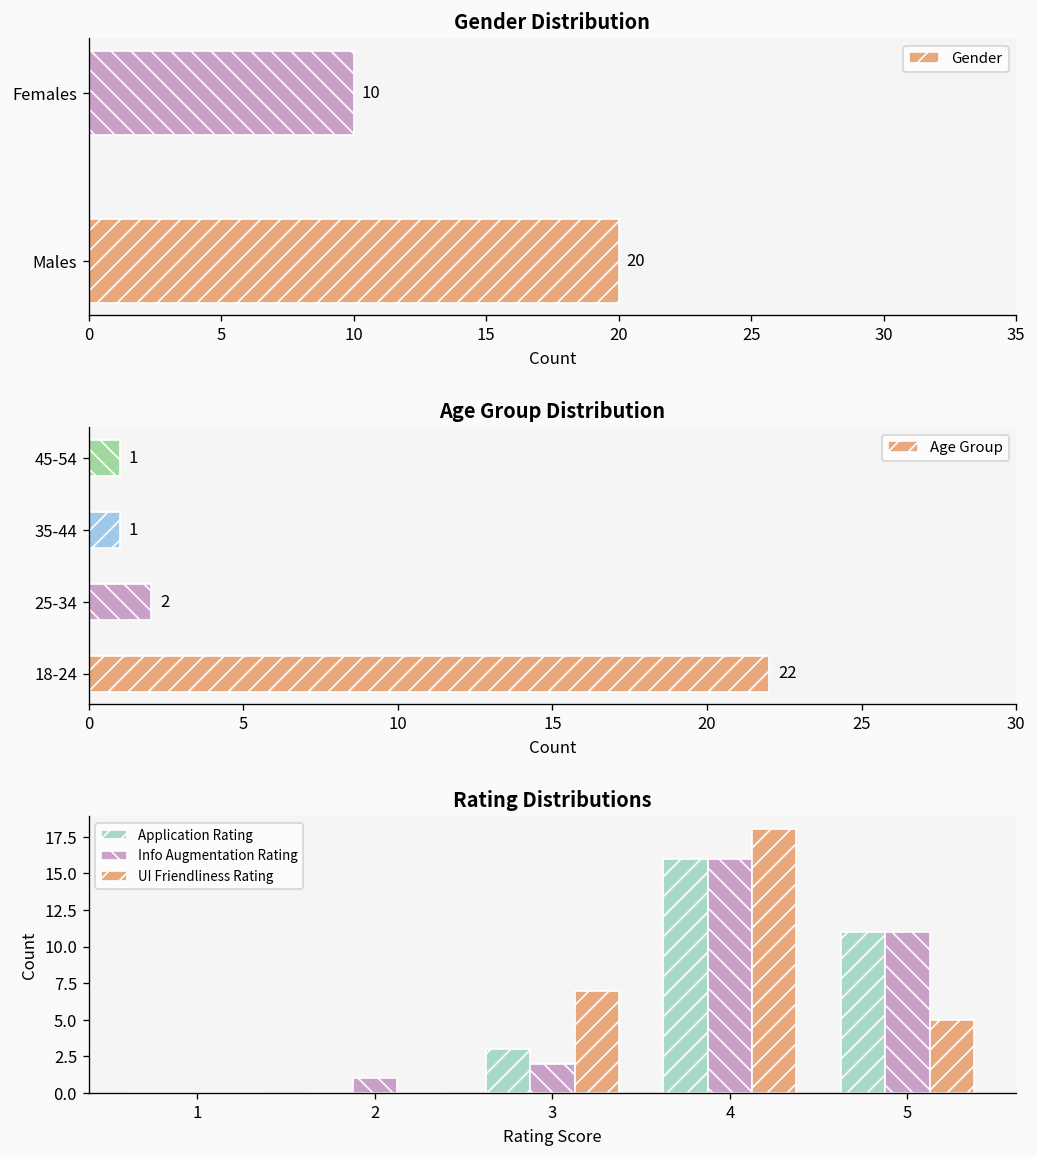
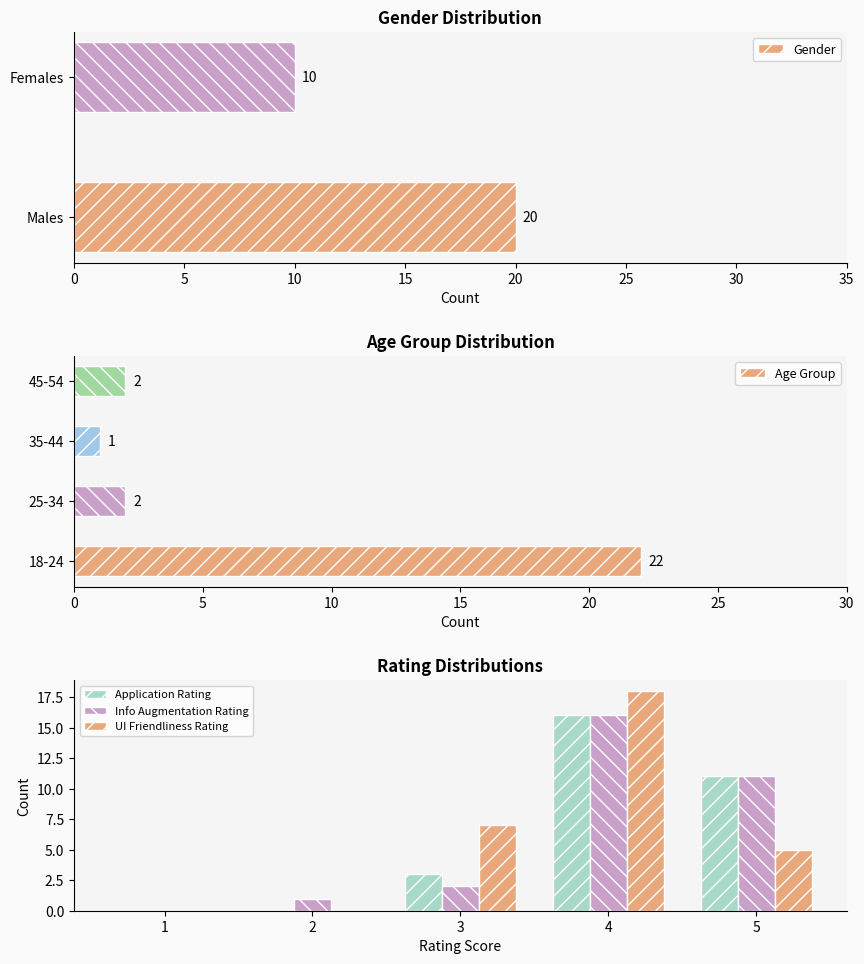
  {
    "Gender Distribution": {
      "Females": 10,
      "Males": 20
    },
    "Age Group Distribution": {
-     "45-54": 1,
+     "45-54": 2,
      "35-44": 1,
      "25-34": 2,
      "18-24": 22
    },
    "Rating Distributions": {
      "Application Rating": {
        "1": 0.0,
        "2": 0.0,
        "3": 3.0,
        "4": 16.0,
        "5": 11.0
      },
      "Info Augmentation Rating": {
        "1": 0.0,
        "2": 1.0,
        "3": 2.0,
        "4": 16.0,
        "5": 11.0
      },
      "UI Friendliness Rating": {
        "1": 0.0,
        "2": 0.0,
        "3": 7.0,
        "4": 18.0,
        "5": 5.0
      }
    }
  }
